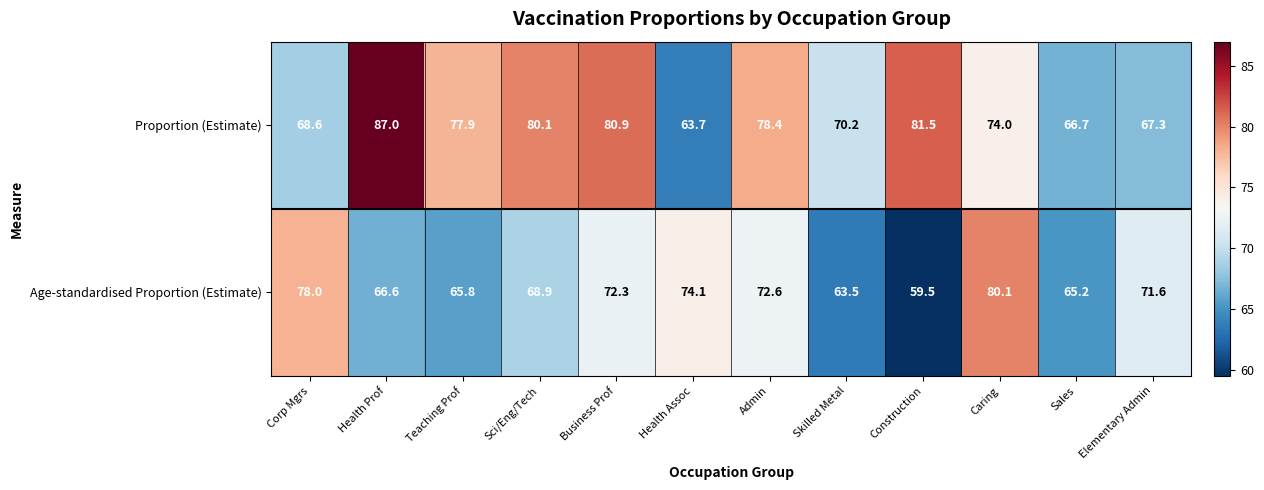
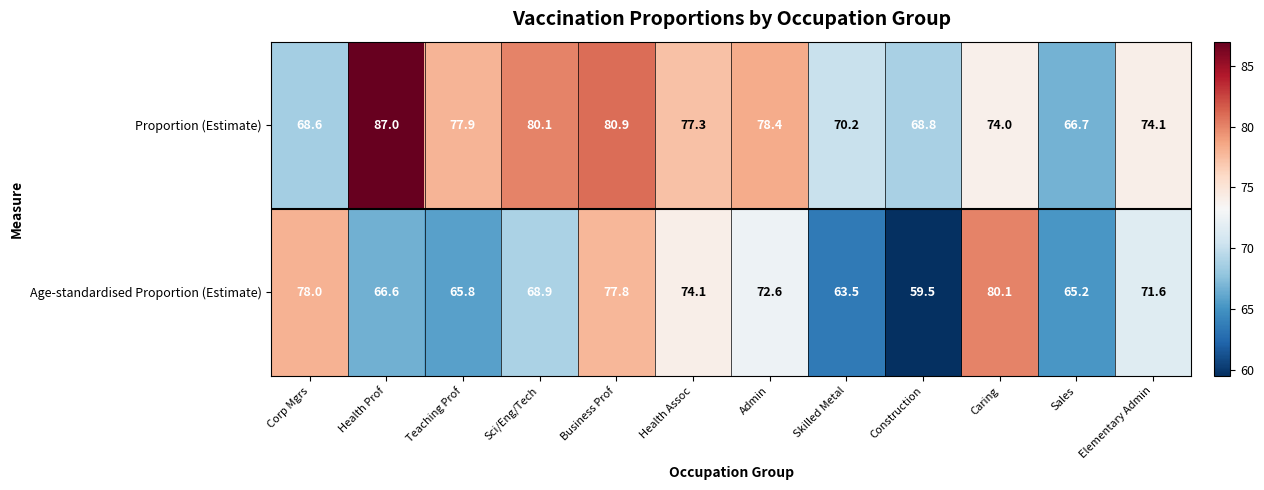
  {
    "Proportion (Estimate)": {
      "Corp Mgrs": 68.6,
      "Health Prof": 87.0,
      "Teaching Prof": 77.9,
      "Sci/Eng/Tech": 80.1,
      "Business Prof": 80.9,
-     "Health Assoc": 63.7,
+     "Health Assoc": 77.3,
      "Admin": 78.4,
      "Skilled Metal": 70.2,
-     "Construction": 81.5,
+     "Construction": 68.8,
      "Caring": 74.0,
      "Sales": 66.7,
-     "Elementary Admin": 67.3
+     "Elementary Admin": 74.1
    },
    "Age-standardised Proportion (Estimate)": {
      "Corp Mgrs": 78.0,
      "Health Prof": 66.6,
      "Teaching Prof": 65.8,
      "Sci/Eng/Tech": 68.9,
-     "Business Prof": 72.3,
+     "Business Prof": 77.8,
      "Health Assoc": 74.1,
      "Admin": 72.6,
      "Skilled Metal": 63.5,
      "Construction": 59.5,
      "Caring": 80.1,
      "Sales": 65.2,
      "Elementary Admin": 71.6
    }
  }
